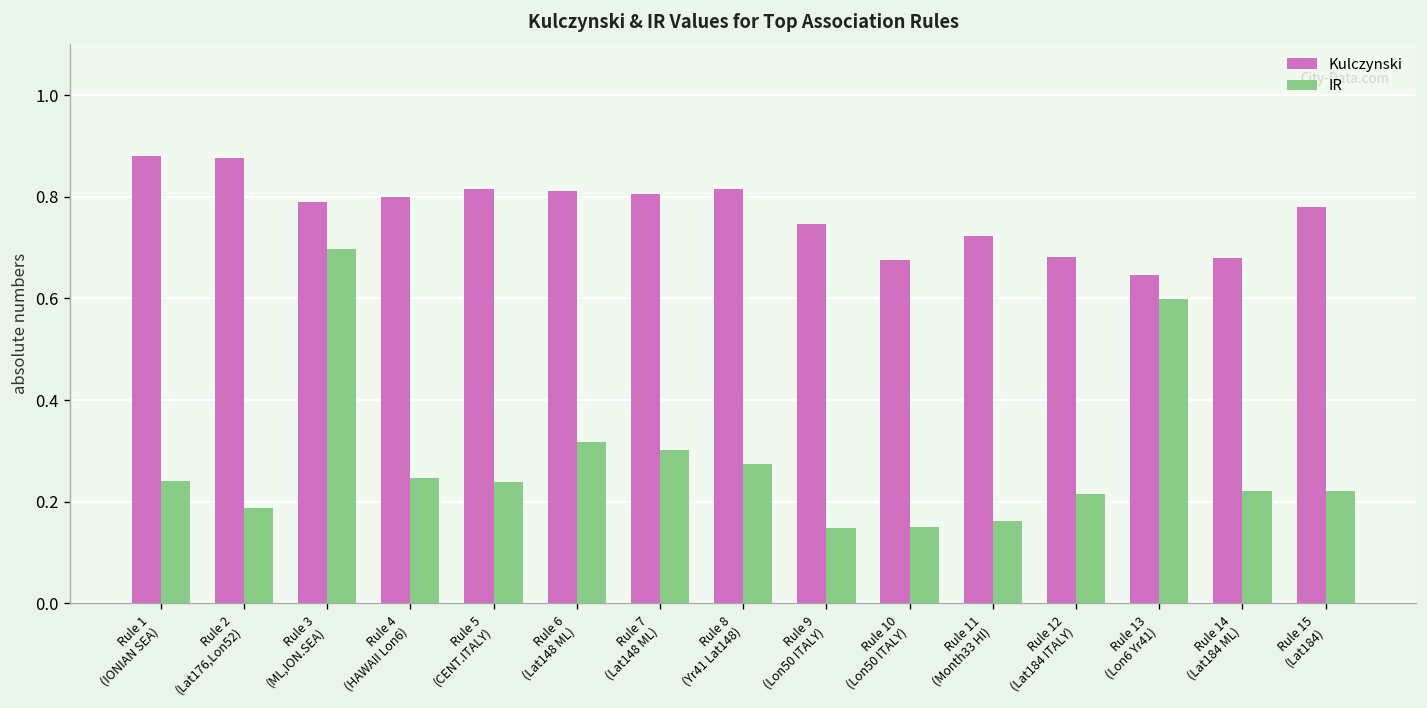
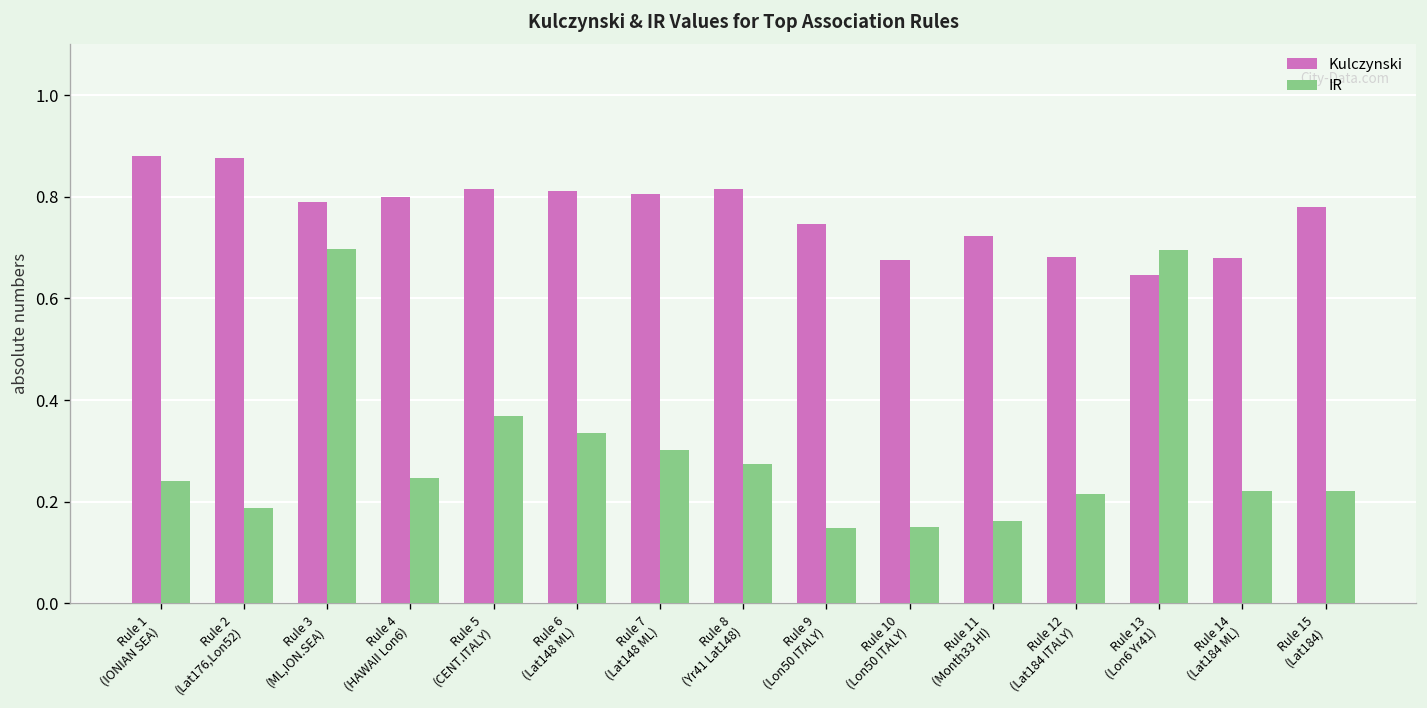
  {
    "Kulczynski": {
      "Rule 1 (IONIAN SEA)": 0.88,
      "Rule 2 (Lat176,Lon52)": 0.88,
      "Rule 3 (ML,ION.SEA)": 0.79,
      "Rule 4 (HAWAII Lon6)": 0.80,
      "Rule 5 (CENT.ITALY)": 0.82,
      "Rule 6 (Lat148 ML)": 0.81,
      "Rule 7 (Lat148 ML)": 0.81,
      "Rule 8 (Yr41 Lat148)": 0.82,
      "Rule 9 (Lon50 ITALY)": 0.75,
      "Rule 10 (Lon50 ITALY)": 0.68,
      "Rule 11 (Month33 HI)": 0.72,
      "Rule 12 (Lat184 ITALY)": 0.68,
      "Rule 13 (Lon6 Yr41)": 0.65,
      "Rule 14 (Lat184 ML)": 0.68,
      "Rule 15 (Lat184)": 0.78
    },
    "IR": {
      "Rule 1 (IONIAN SEA)": 0.24,
      "Rule 2 (Lat176,Lon52)": 0.19,
      "Rule 3 (ML,ION.SEA)": 0.70,
      "Rule 4 (HAWAII Lon6)": 0.25,
-     "Rule 5 (CENT.ITALY)": 0.24,
-     "Rule 6 (Lat148 ML)": 0.32,
+     "Rule 5 (CENT.ITALY)": 0.37,
+     "Rule 6 (Lat148 ML)": 0.34,
      "Rule 7 (Lat148 ML)": 0.30,
      "Rule 8 (Yr41 Lat148)": 0.27,
      "Rule 9 (Lon50 ITALY)": 0.15,
      "Rule 10 (Lon50 ITALY)": 0.15,
      "Rule 11 (Month33 HI)": 0.16,
      "Rule 12 (Lat184 ITALY)": 0.22,
-     "Rule 13 (Lon6 Yr41)": 0.60,
+     "Rule 13 (Lon6 Yr41)": 0.70,
      "Rule 14 (Lat184 ML)": 0.22,
      "Rule 15 (Lat184)": 0.22
    }
  }
